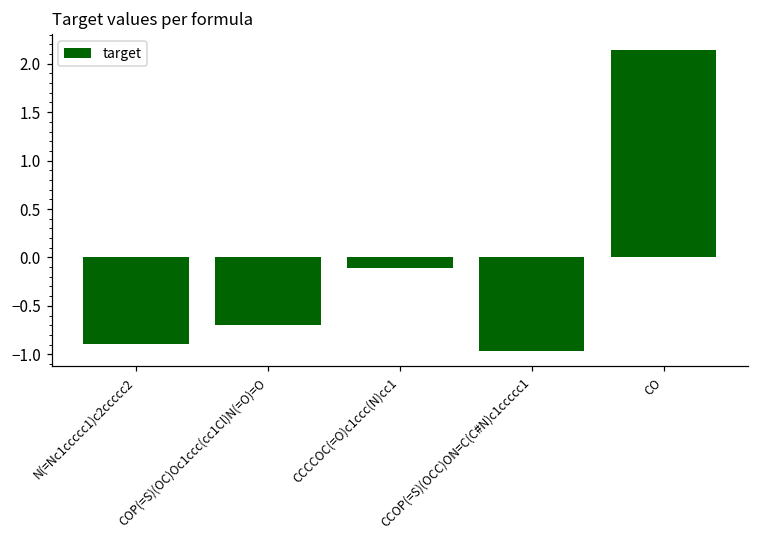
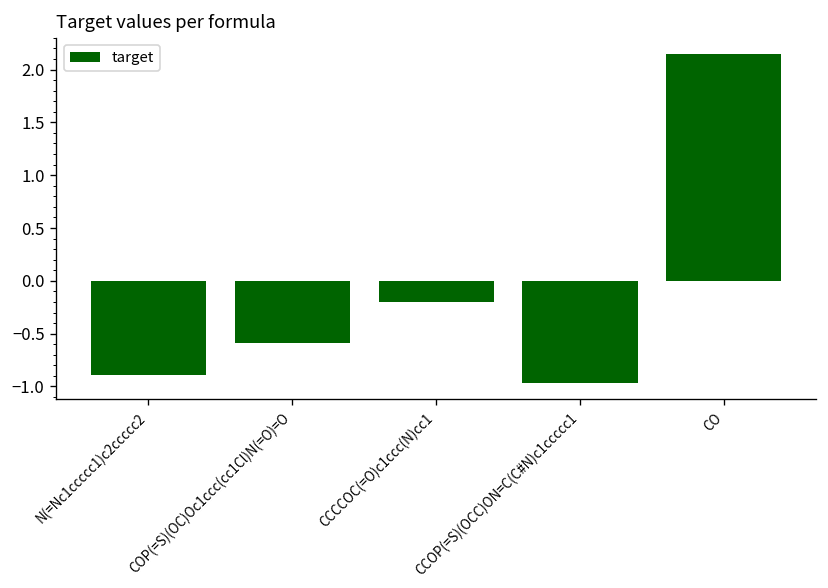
  {
    "N(=Nc1ccccc1)c2ccccc2": -0.9,
-   "COP(=S)(OC)Oc1ccc(cc1Cl)N(=O)=O": -0.7,
-   "CCCCOC(=O)c1ccc(N)cc1": -0.1,
+   "COP(=S)(OC)Oc1ccc(cc1Cl)N(=O)=O": -0.6,
+   "CCCCOC(=O)c1ccc(N)cc1": -0.2,
    "CCOP(=S)(OCC)ON=C(C#N)c1ccccc1": -1.0,
    "CO": 2.1
  }
